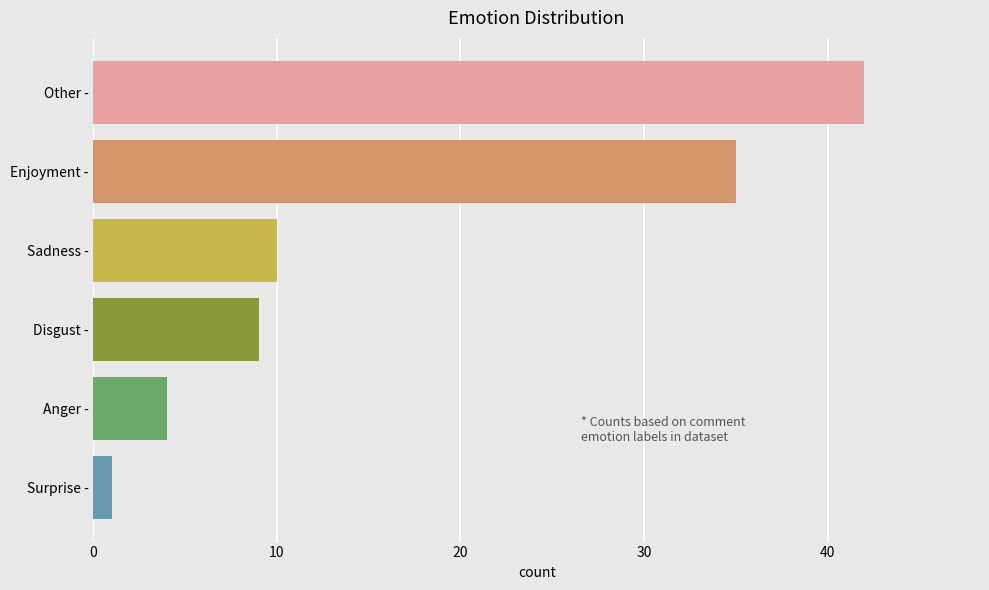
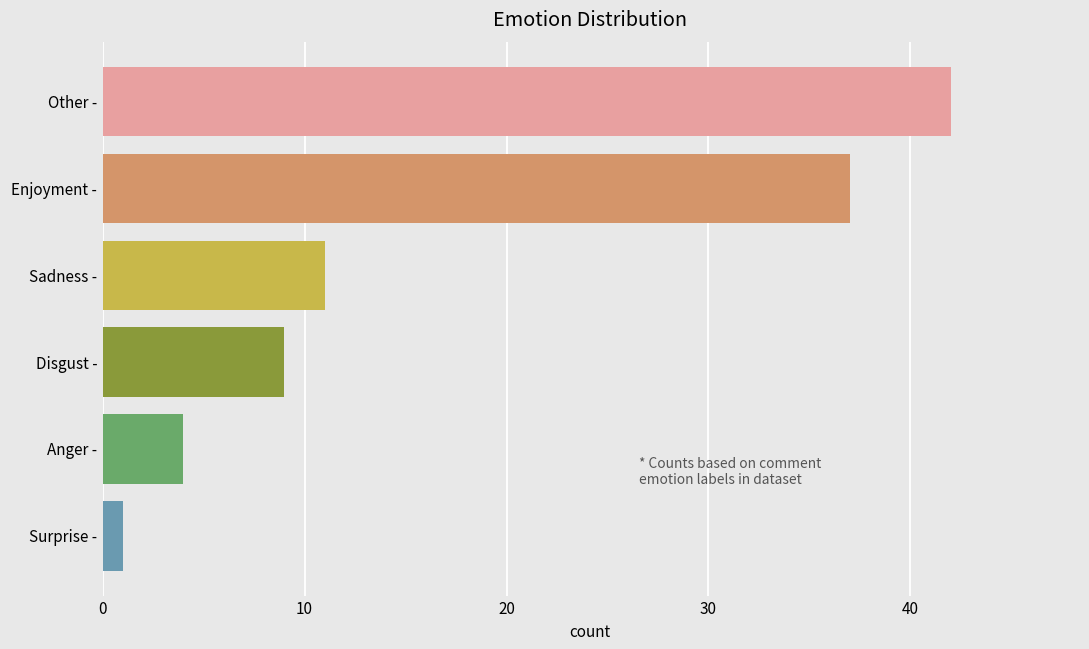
  {
    "Other -": 42,
-   "Enjoyment -": 35,
-   "Sadness -": 10,
+   "Enjoyment -": 37,
+   "Sadness -": 11,
    "Disgust -": 9,
    "Anger -": 4,
    "Surprise -": 1
  }
